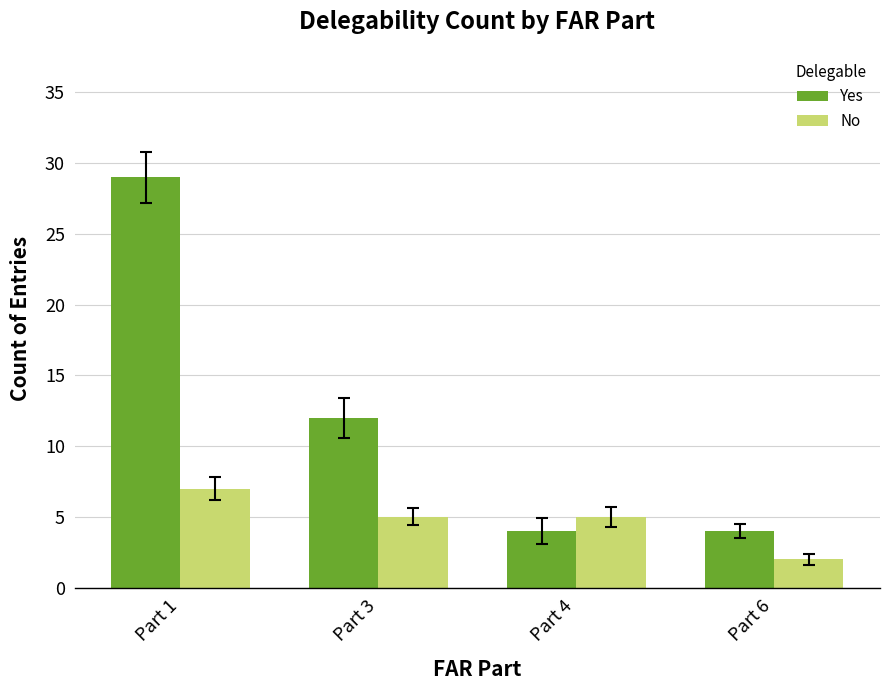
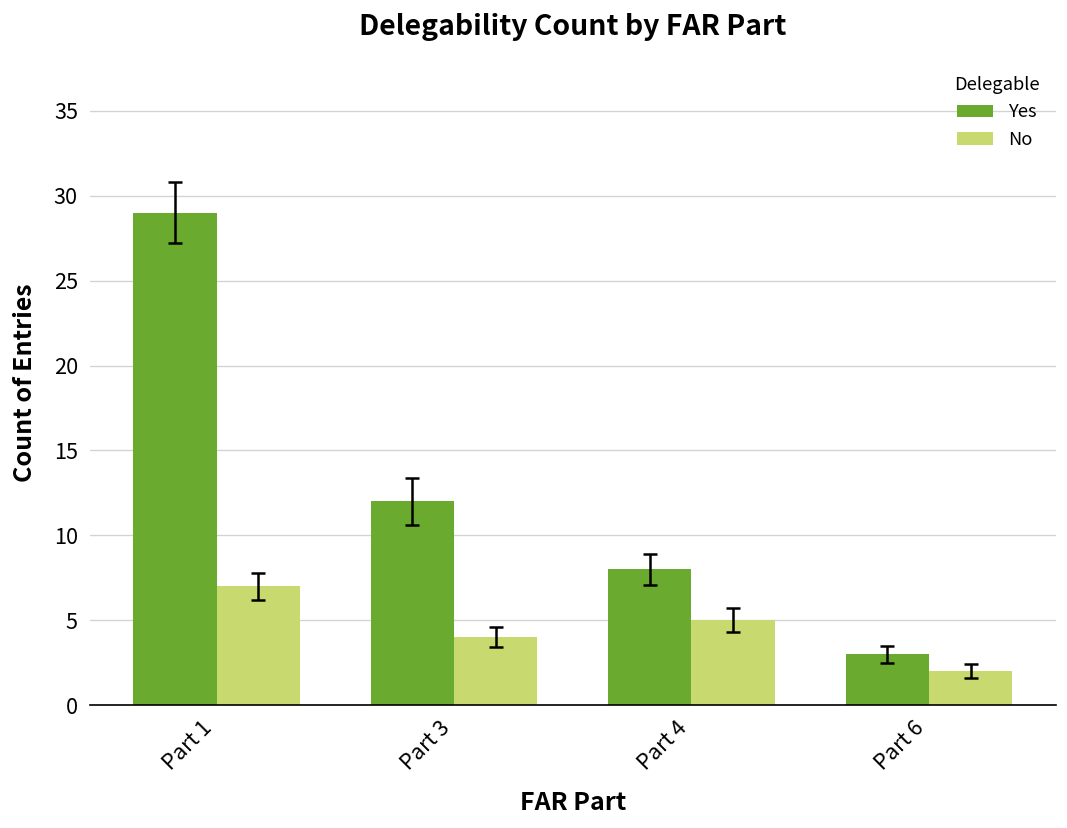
  {
    "Yes": {
      "Part 1": 29,
      "Part 3": 12,
-     "Part 4": 4,
-     "Part 6": 4
+     "Part 4": 8,
+     "Part 6": 3
    },
    "No": {
      "Part 1": 7,
-     "Part 3": 5,
+     "Part 3": 4,
      "Part 4": 5,
      "Part 6": 2
    }
  }
